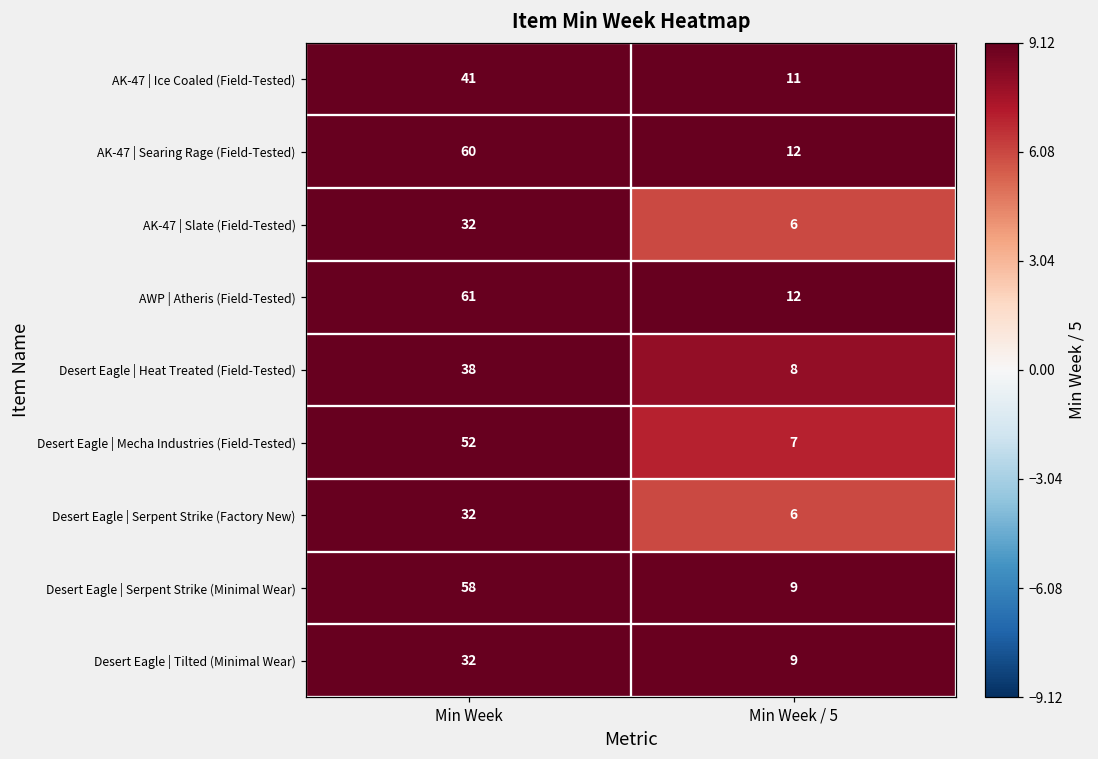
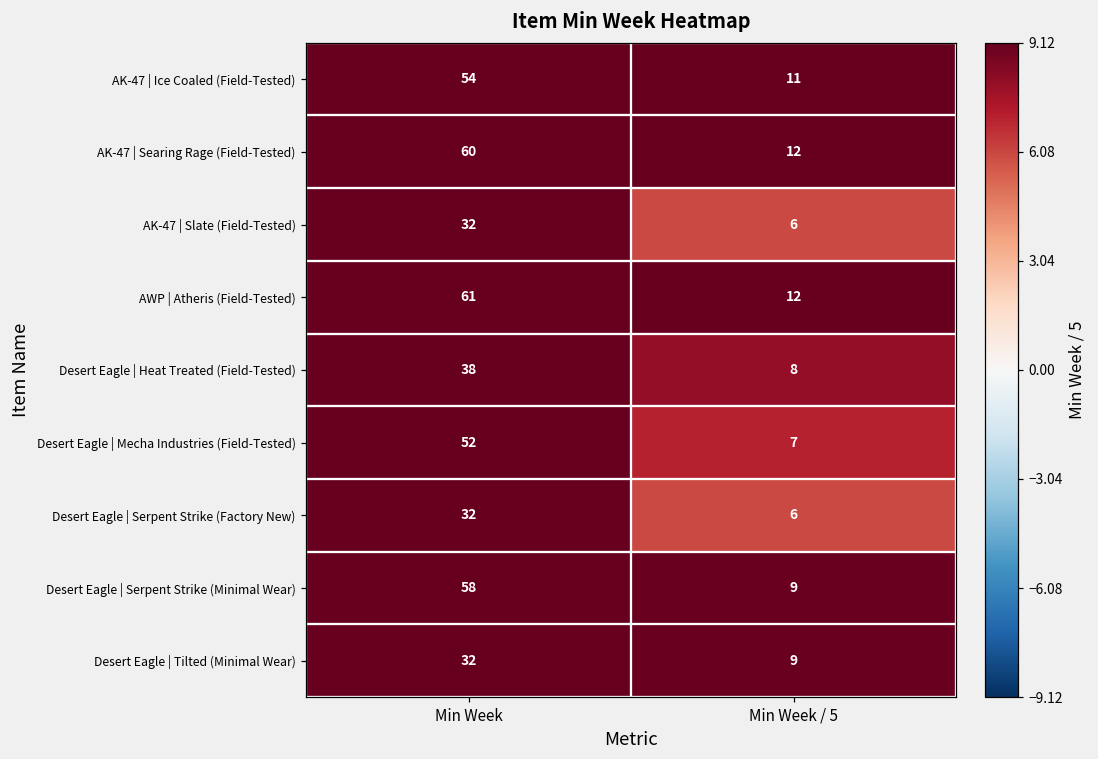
  {
    "AK-47 | Ice Coaled (Field-Tested)": {
-     "Min Week": 41,
+     "Min Week": 54,
      "Min Week / 5": 11
    },
    "AK-47 | Searing Rage (Field-Tested)": {
      "Min Week": 60,
      "Min Week / 5": 12
    },
    "AK-47 | Slate (Field-Tested)": {
      "Min Week": 32,
      "Min Week / 5": 6
    },
    "AWP | Atheris (Field-Tested)": {
      "Min Week": 61,
      "Min Week / 5": 12
    },
    "Desert Eagle | Heat Treated (Field-Tested)": {
      "Min Week": 38,
      "Min Week / 5": 8
    },
    "Desert Eagle | Mecha Industries (Field-Tested)": {
      "Min Week": 52,
      "Min Week / 5": 7
    },
    "Desert Eagle | Serpent Strike (Factory New)": {
      "Min Week": 32,
      "Min Week / 5": 6
    },
    "Desert Eagle | Serpent Strike (Minimal Wear)": {
      "Min Week": 58,
      "Min Week / 5": 9
    },
    "Desert Eagle | Tilted (Minimal Wear)": {
      "Min Week": 32,
      "Min Week / 5": 9
    }
  }
